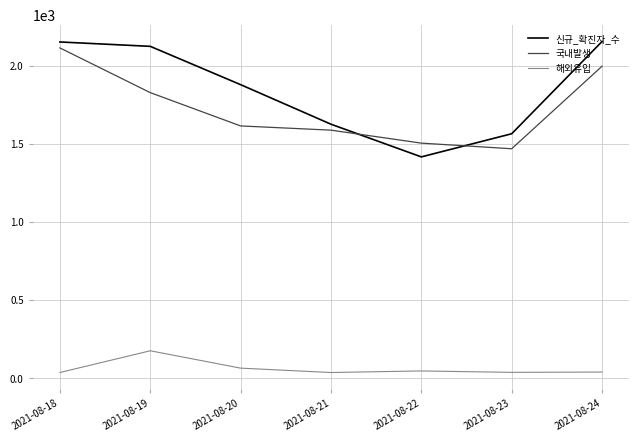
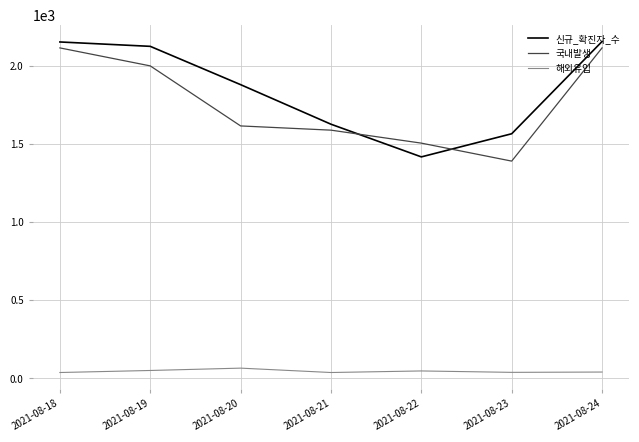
  {
    "신규_확진자_수": {
      "2021-08-18": 2150,
      "2021-08-19": 2120,
      "2021-08-20": 1880,
      "2021-08-21": 1630,
      "2021-08-22": 1420,
      "2021-08-23": 1570,
      "2021-08-24": 2160
    },
    "국내발생": {
      "2021-08-18": 2110,
-     "2021-08-19": 1830,
+     "2021-08-19": 2000,
      "2021-08-20": 1620,
      "2021-08-21": 1590,
      "2021-08-22": 1510,
-     "2021-08-23": 1470,
-     "2021-08-24": 2000
+     "2021-08-23": 1390,
+     "2021-08-24": 2110
    },
    "해외유입": {
      "2021-08-18": 40,
-     "2021-08-19": 180,
+     "2021-08-19": 50,
      "2021-08-20": 70,
      "2021-08-21": 40,
      "2021-08-22": 50,
      "2021-08-23": 40,
      "2021-08-24": 40
    }
  }
